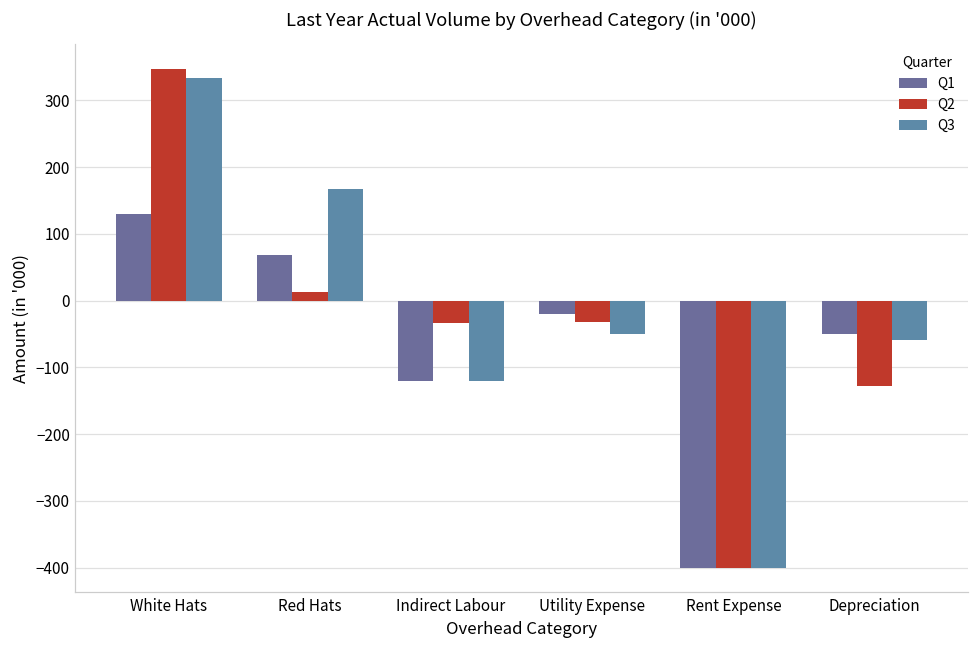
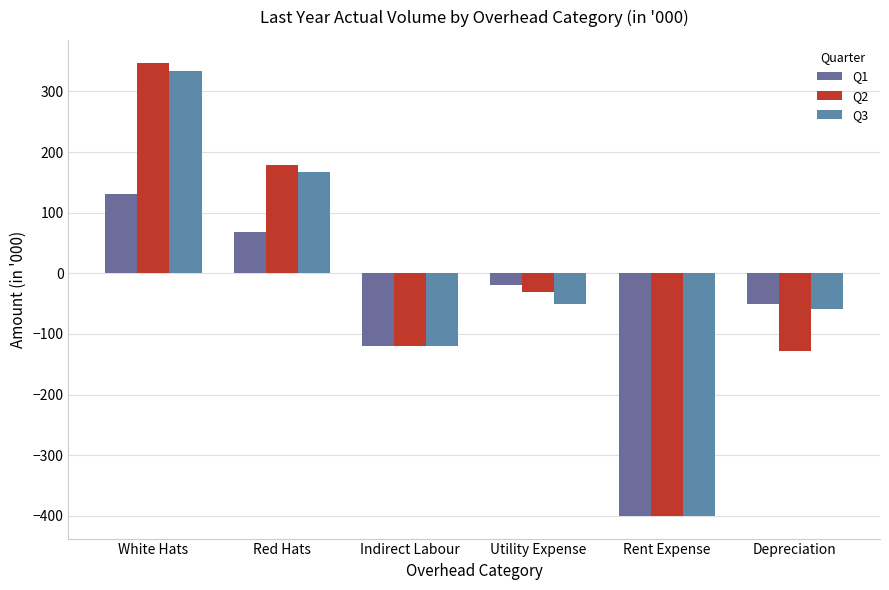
  {
    "Q2": {
      "White Hats": 350,
-     "Red Hats": 10,
-     "Indirect Labour": -30,
+     "Red Hats": 180,
+     "Indirect Labour": -120,
      "Utility Expense": -30,
      "Rent Expense": -400,
      "Depreciation": -130
    }
  }
